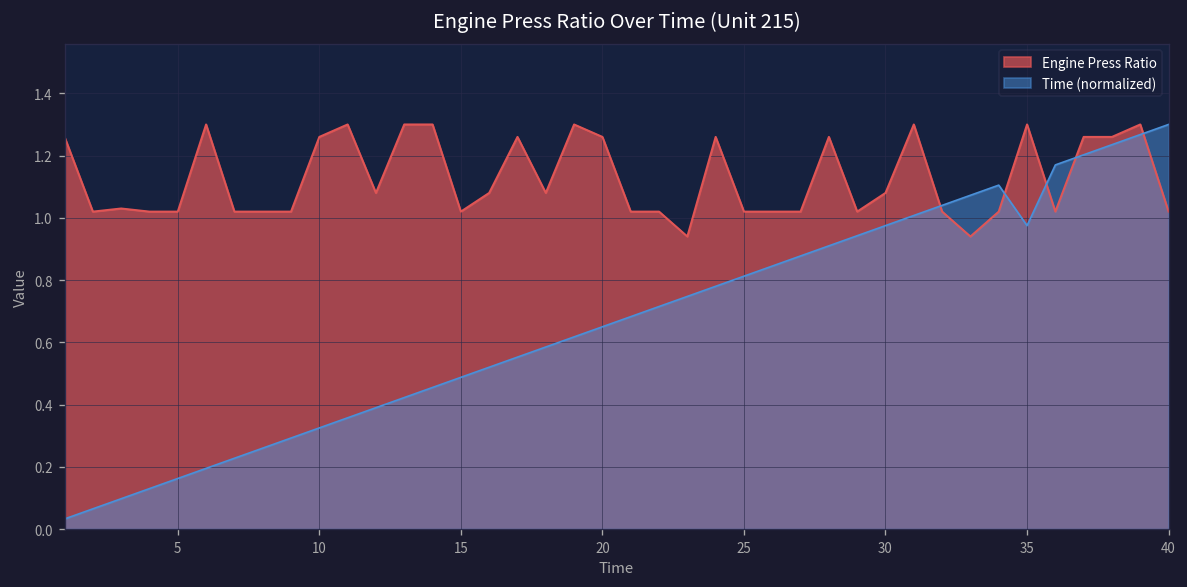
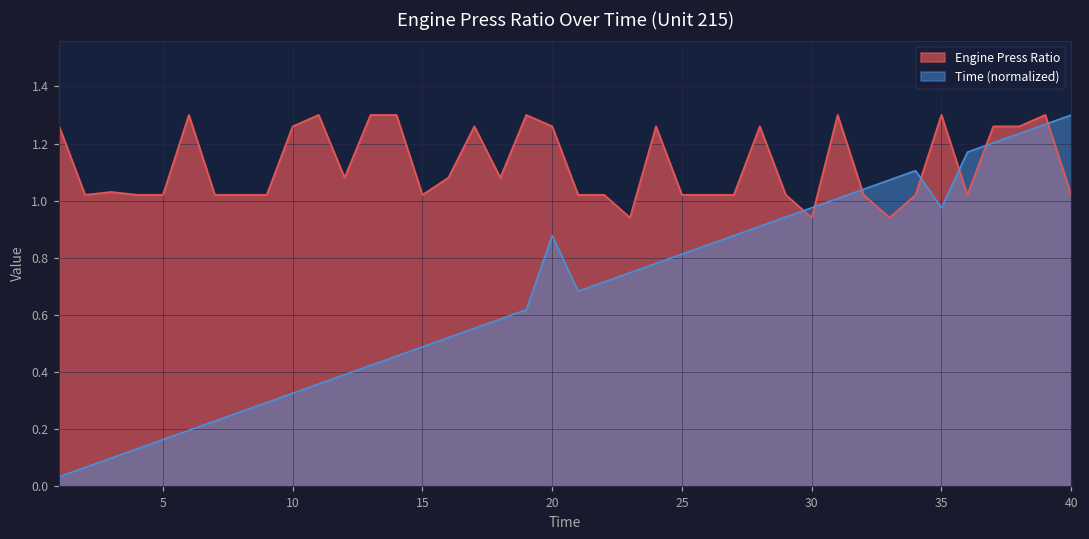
  {
    "Engine Press Ratio": {
      "5": 1.02,
      "10": 1.26,
      "15": 1.02,
      "20": 1.26,
      "25": 1.02,
-     "30": 1.08,
+     "30": 0.94,
      "35": 1.30,
      "40": 1.02
    },
    "Time (normalized)": {
      "5": 0.16,
      "10": 0.33,
      "15": 0.49,
-     "20": 0.65,
+     "20": 0.88,
      "25": 0.81,
      "30": 0.98,
      "35": 0.98,
      "40": 1.30
    }
  }
